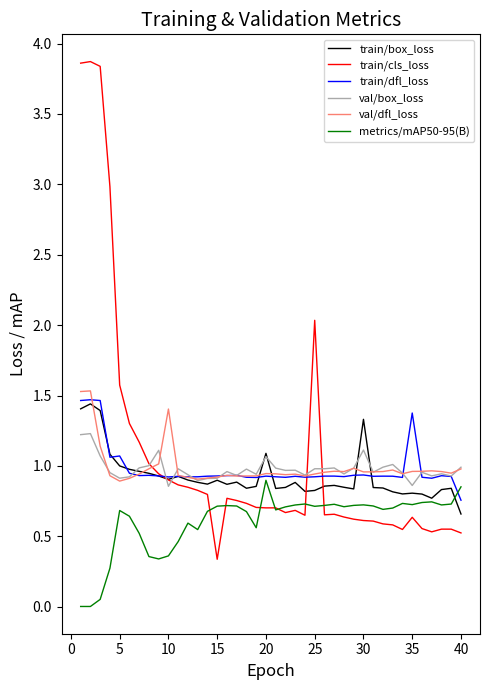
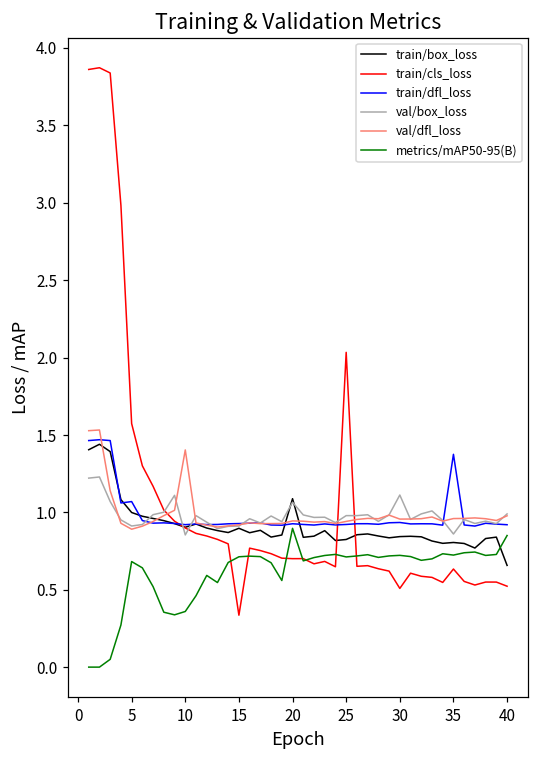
  {
    "train/box_loss": {
      "5": 1.00,
      "20": 1.09,
      "25": 0.83,
-     "30": 1.33,
+     "30": 0.84,
      "35": 0.81,
      "40": 0.66
    },
    "train/cls_loss": {
      "5": 1.57,
      "15": 0.34,
      "20": 0.70,
      "25": 2.03,
-     "30": 0.61,
+     "30": 0.51,
      "35": 0.63,
      "40": 0.52
    },
    "train/dfl_loss": {
      "5": 1.07,
      "25": 0.92,
      "30": 0.94,
      "35": 1.38,
-     "40": 0.76
+     "40": 0.92
    },
    "val/box_loss": {
      "5": 0.91,
      "10": 0.86,
      "20": 1.07,
      "25": 0.98,
      "30": 1.11,
      "35": 0.86
    },
    "val/dfl_loss": {
      "5": 0.89,
      "10": 1.40,
      "25": 0.94,
      "30": 0.96,
      "35": 0.96
    },
    "metrics/mAP50-95(B)": {
      "5": 0.68,
      "10": 0.36,
      "15": 0.71,
      "20": 0.90,
      "25": 0.71,
      "30": 0.72,
      "35": 0.72,
      "40": 0.85
    }
  }
